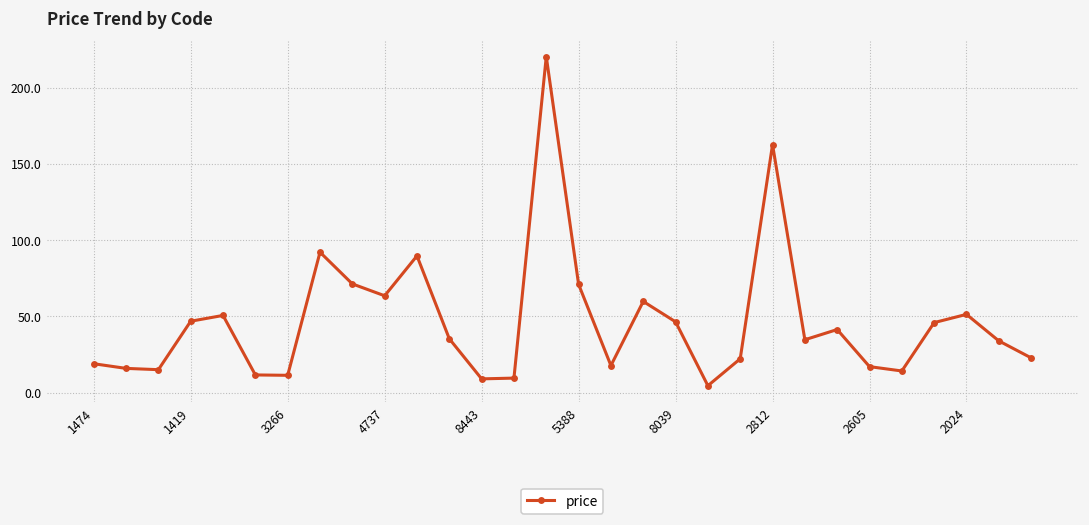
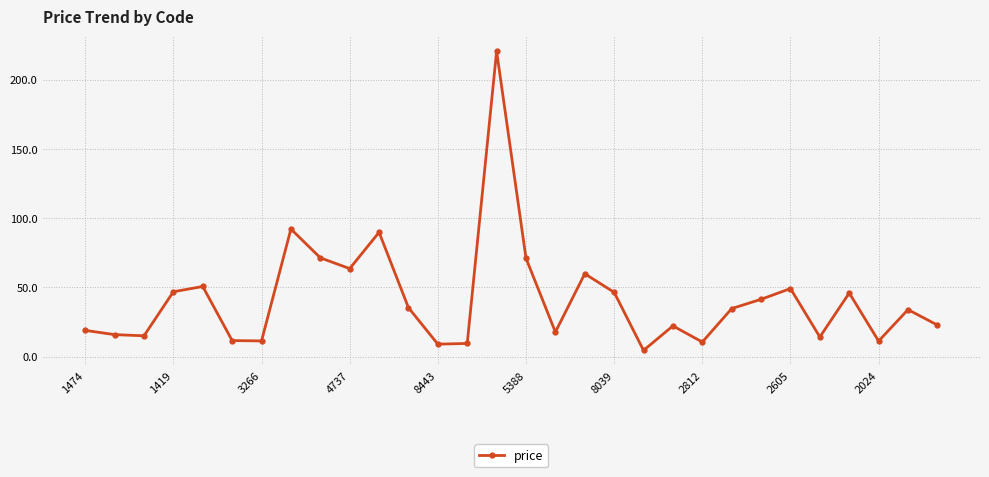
  {
    "1474": 19,
    "1419": 47,
    "3266": 11,
    "4737": 64,
    "8443": 9,
    "5388": 71,
    "8039": 46,
-   "2812": 163,
-   "2605": 17,
-   "2024": 51
+   "2812": 11,
+   "2605": 49,
+   "2024": 11
  }
